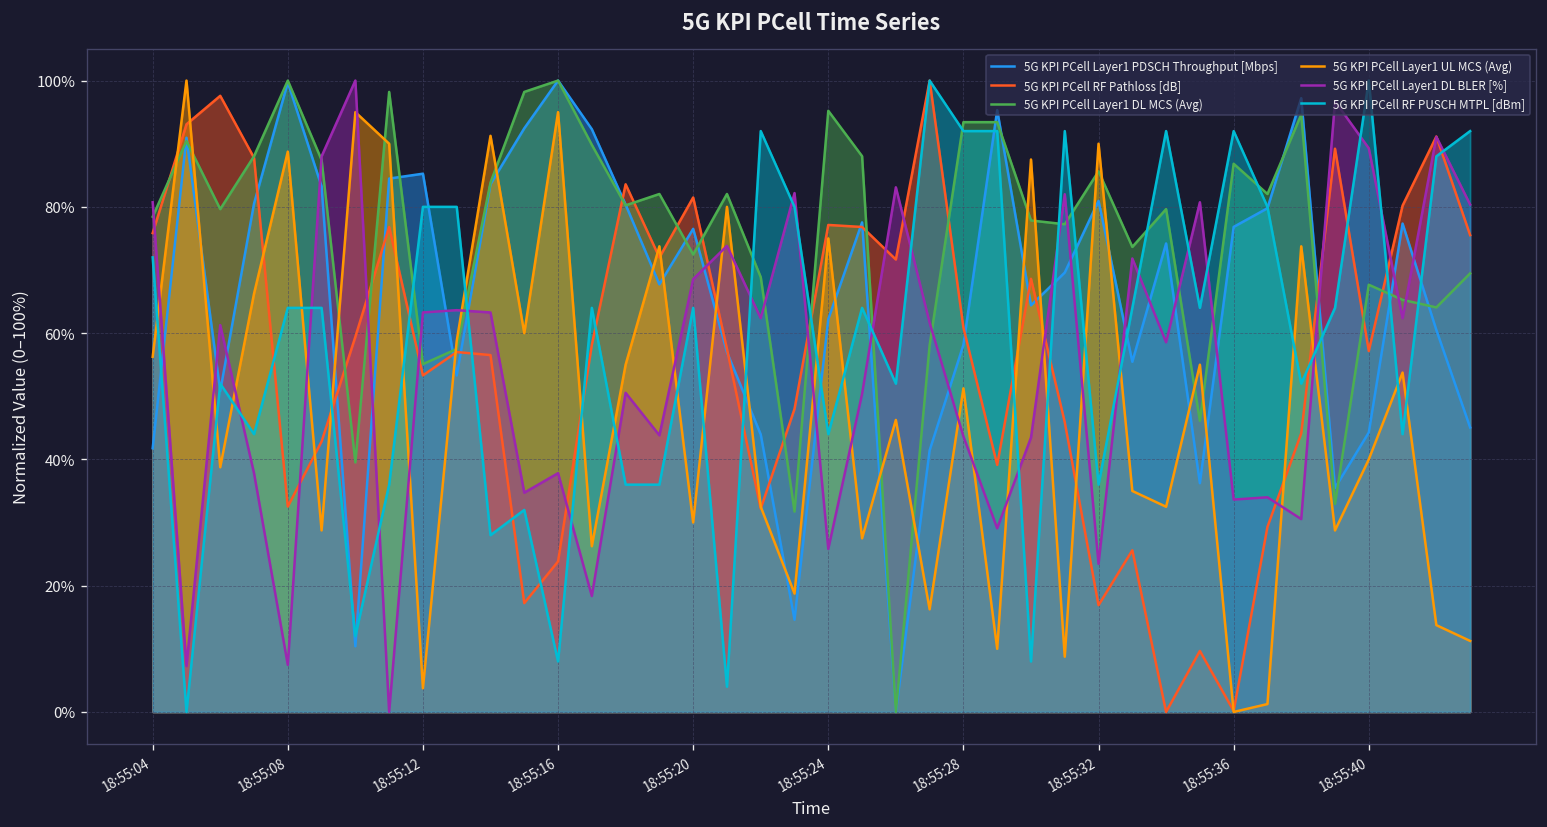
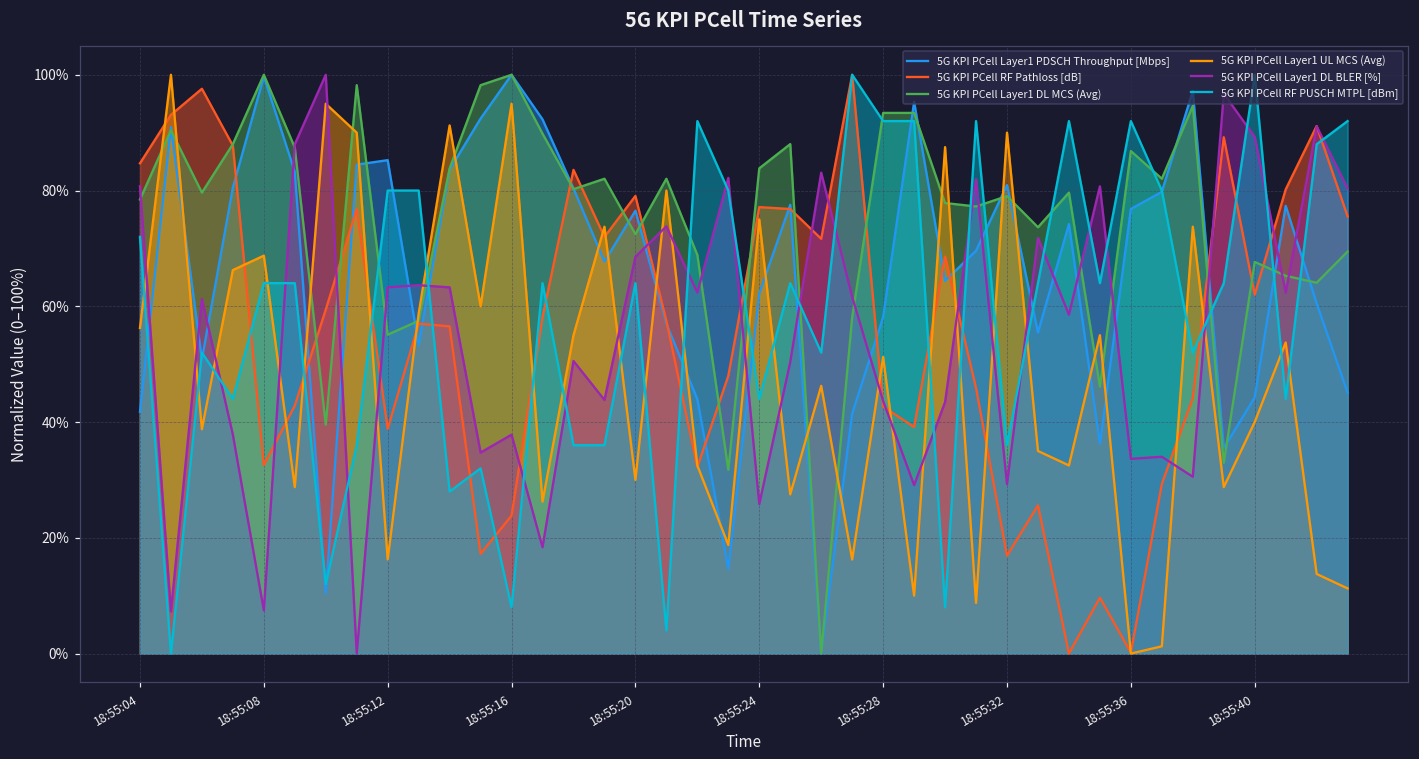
  {
    "5G KPI PCell RF Pathloss [dB]": {
-     "18:55:04": "76%",
+     "18:55:04": "85%",
      "18:55:08": "33%",
-     "18:55:12": "53%",
+     "18:55:12": "39%",
      "18:55:16": "24%",
-     "18:55:20": "81%",
+     "18:55:20": "79%",
      "18:55:24": "77%",
-     "18:55:28": "61%",
+     "18:55:28": "43%",
      "18:55:32": "17%",
-     "18:55:40": "57%"
+     "18:55:40": "62%"
    },
    "5G KPI PCell Layer1 DL MCS (Avg)": {
      "18:55:04": "78%",
      "18:55:12": "55%",
      "18:55:20": "72%",
-     "18:55:24": "95%",
+     "18:55:24": "84%",
      "18:55:28": "93%",
-     "18:55:32": "86%",
+     "18:55:32": "79%",
      "18:55:36": "87%",
      "18:55:40": "68%"
    },
    "5G KPI PCell Layer1 UL MCS (Avg)": {
      "18:55:04": "56%",
-     "18:55:08": "89%",
-     "18:55:12": "4%",
+     "18:55:08": "69%",
+     "18:55:12": "16%",
      "18:55:16": "95%",
      "18:55:20": "30%",
      "18:55:24": "75%",
      "18:55:28": "51%",
      "18:55:32": "90%",
      "18:55:40": "40%"
    },
    "5G KPI PCell Layer1 DL BLER [%]": {
      "18:55:04": "81%",
      "18:55:08": "7%",
      "18:55:12": "63%",
      "18:55:16": "38%",
      "18:55:20": "69%",
      "18:55:24": "26%",
      "18:55:28": "44%",
-     "18:55:32": "23%",
+     "18:55:32": "29%",
      "18:55:36": "34%",
      "18:55:40": "89%"
    }
  }
